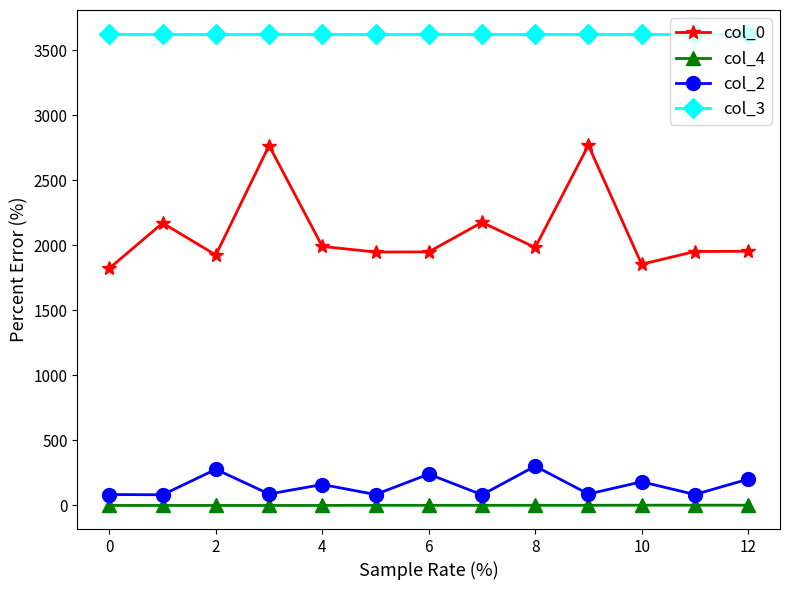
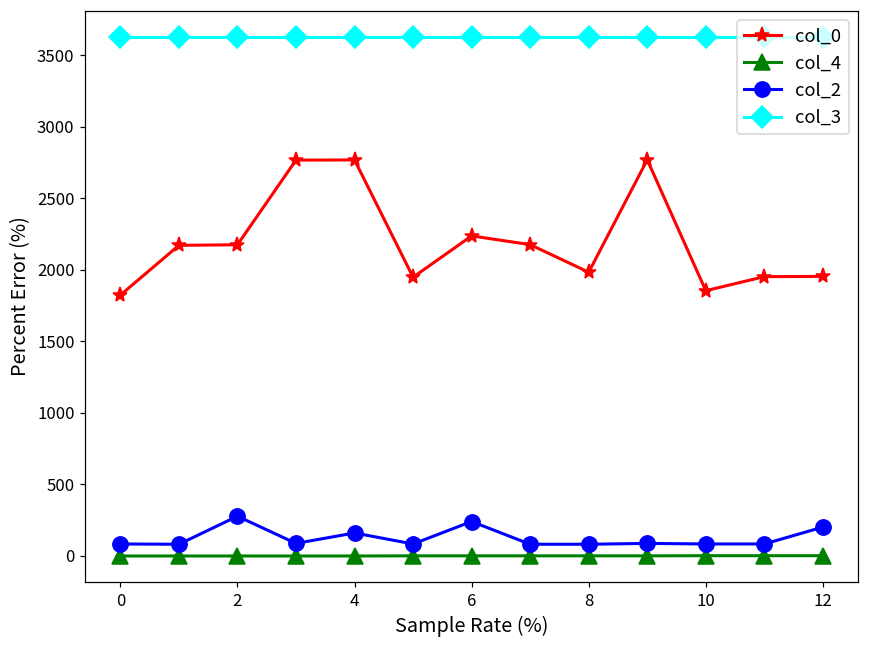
  {
    "col_0": {
      "0": 1820,
-     "2": 1930,
-     "4": 1990,
-     "6": 1950,
+     "2": 2180,
+     "4": 2770,
+     "6": 2240,
      "8": 1980,
      "10": 1860,
      "12": 1960
    },
    "col_4": {
      "0": 0,
      "2": 0,
      "4": 0,
      "6": 0,
      "8": 0,
      "10": 0,
      "12": 0
    },
    "col_2": {
      "0": 80,
      "2": 280,
      "4": 160,
      "6": 240,
-     "8": 300,
-     "10": 180,
+     "8": 80,
+     "10": 80,
      "12": 200
    },
    "col_3": {
      "0": 3630,
      "2": 3630,
      "4": 3630,
      "6": 3630,
      "8": 3630,
      "10": 3630
    }
  }
